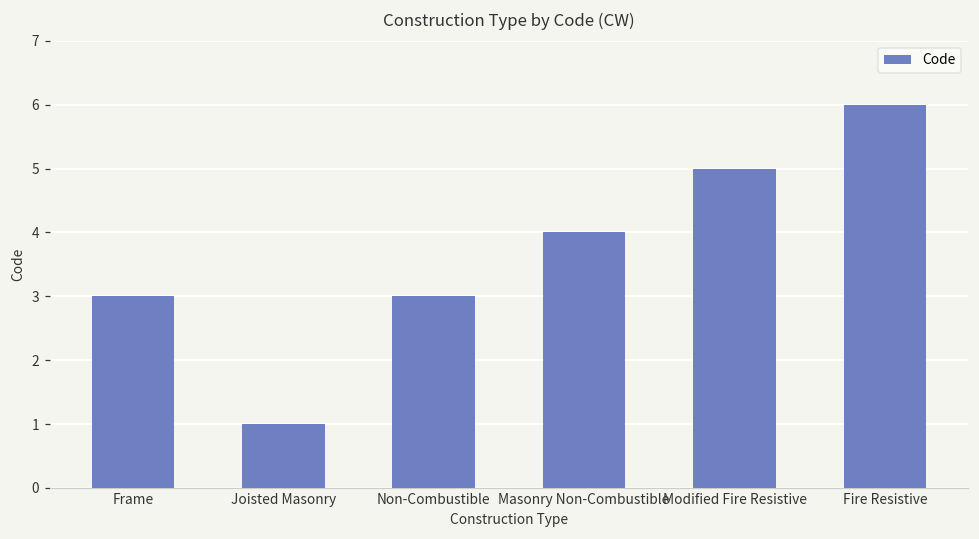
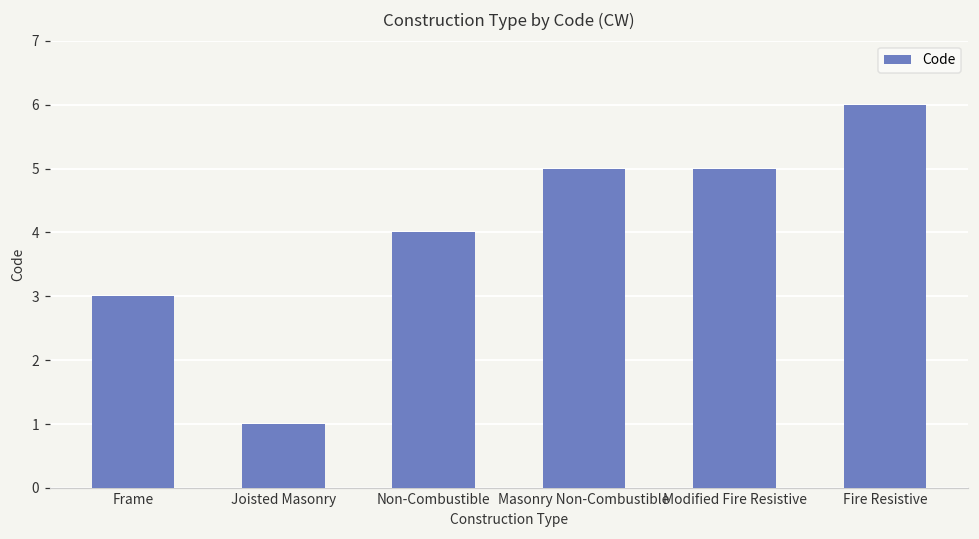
  {
    "Frame": 3,
    "Joisted Masonry": 1,
-   "Non-Combustible": 3,
-   "Masonry Non-Combustible": 4,
+   "Non-Combustible": 4,
+   "Masonry Non-Combustible": 5,
    "Modified Fire Resistive": 5,
    "Fire Resistive": 6
  }
